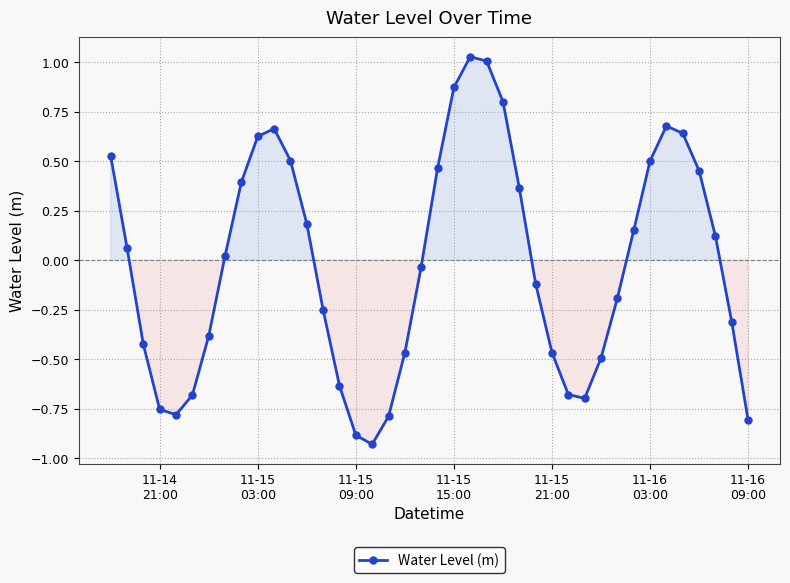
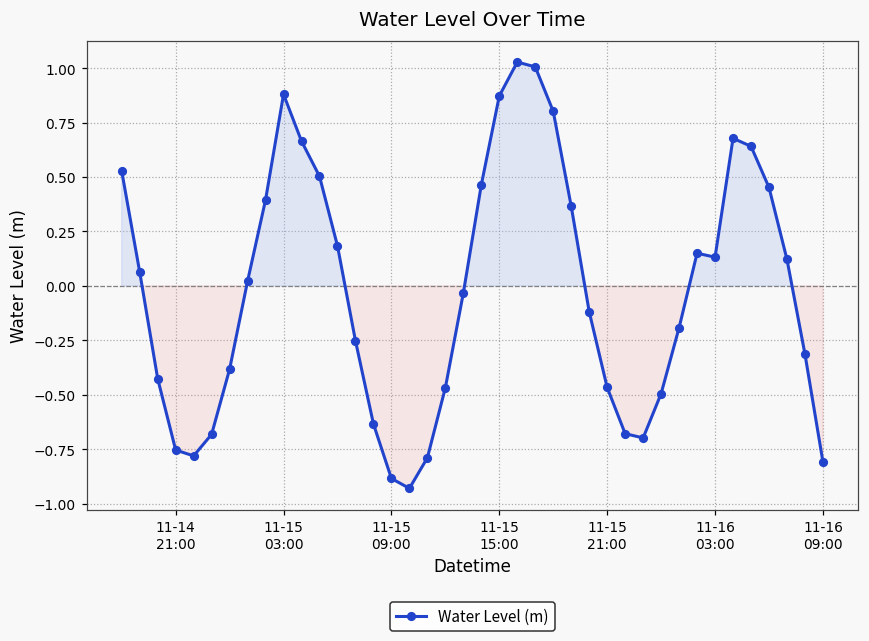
  {
    "11-14 21:00": -0.75,
-   "11-15 03:00": 0.62,
+   "11-15 03:00": 0.88,
    "11-15 09:00": -0.88,
    "11-15 15:00": 0.87,
    "11-15 21:00": -0.47,
-   "11-16 03:00": 0.50,
+   "11-16 03:00": 0.13,
    "11-16 09:00": -0.81
  }
